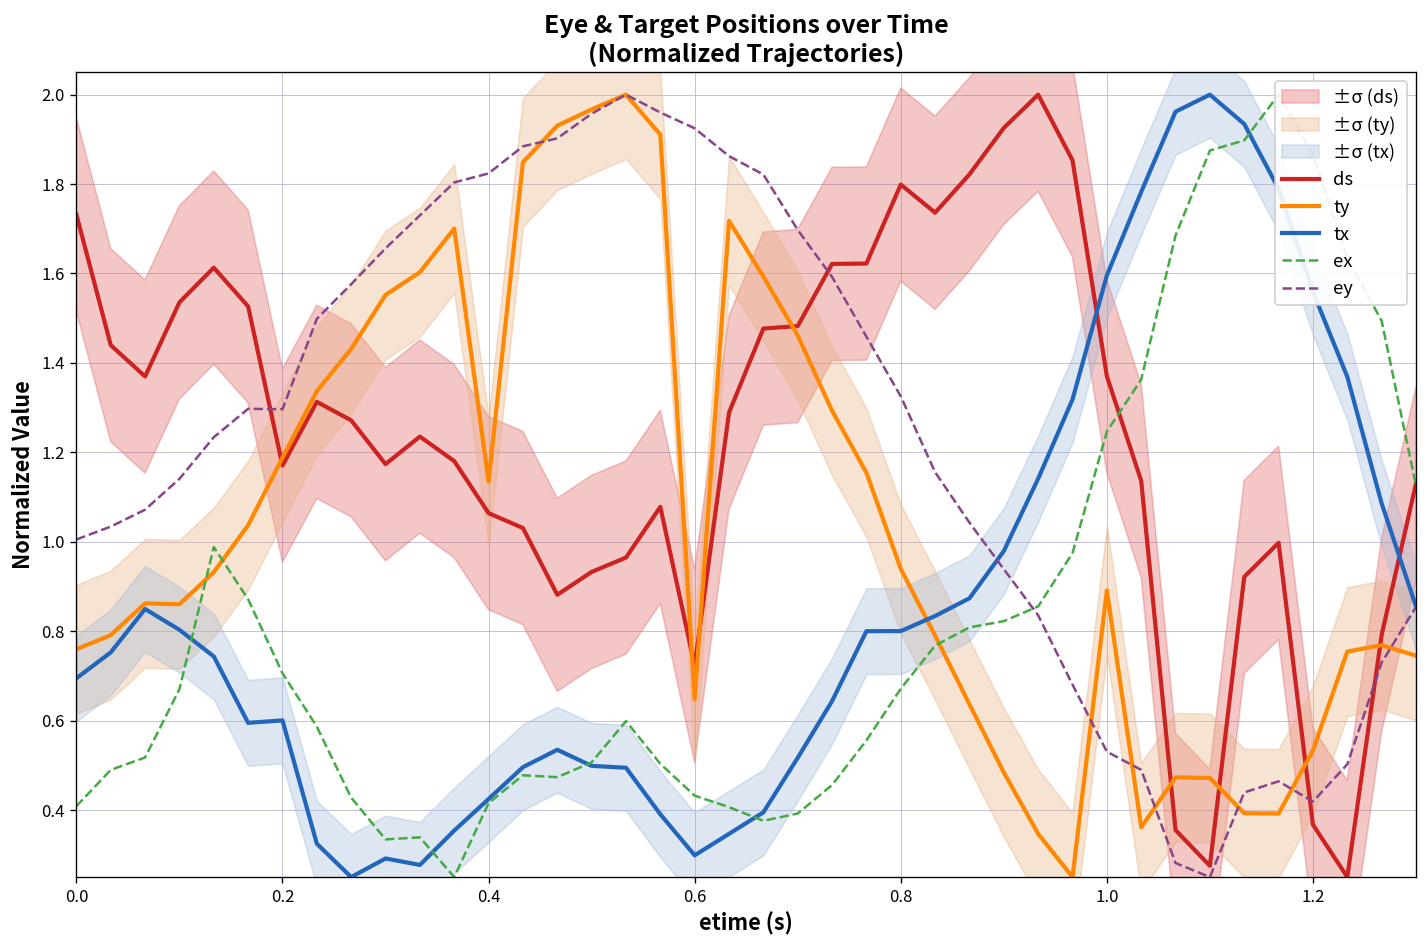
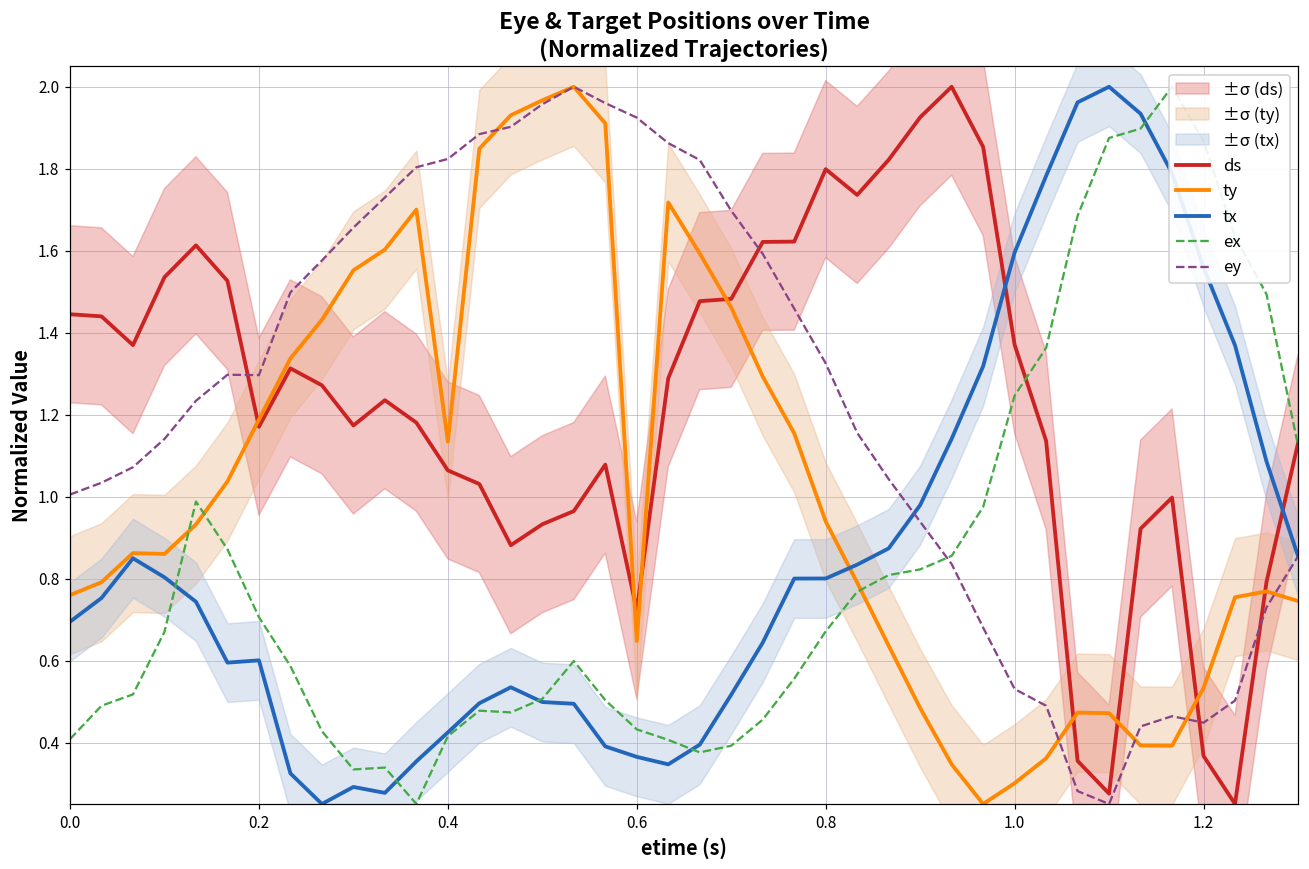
  {
    "ds": {
-     "0.0": 1.73,
+     "0.0": 1.44,
      "0.2": 1.17,
      "0.4": 1.06,
      "0.6": 0.72,
      "0.8": 1.80,
      "1.0": 1.37,
      "1.2": 0.37
    },
    "ty": {
      "0.0": 0.76,
      "0.2": 1.19,
      "0.4": 1.13,
      "0.6": 0.65,
      "0.8": 0.94,
-     "1.0": 0.89,
+     "1.0": 0.30,
      "1.2": 0.53
    },
    "tx": {
      "0.0": 0.69,
      "0.2": 0.60,
      "0.4": 0.42,
-     "0.6": 0.30,
+     "0.6": 0.36,
      "0.8": 0.80,
      "1.0": 1.60
    },
    "ex": {
      "0.0": 0.41,
      "0.2": 0.71,
      "0.4": 0.42,
      "0.6": 0.43,
      "0.8": 0.67,
      "1.0": 1.25
    },
    "ey": {
      "0.0": 1.01,
      "0.2": 1.30,
      "0.4": 1.82,
      "0.6": 1.92,
      "0.8": 1.33,
      "1.0": 0.53,
-     "1.2": 0.42
+     "1.2": 0.45
    }
  }
